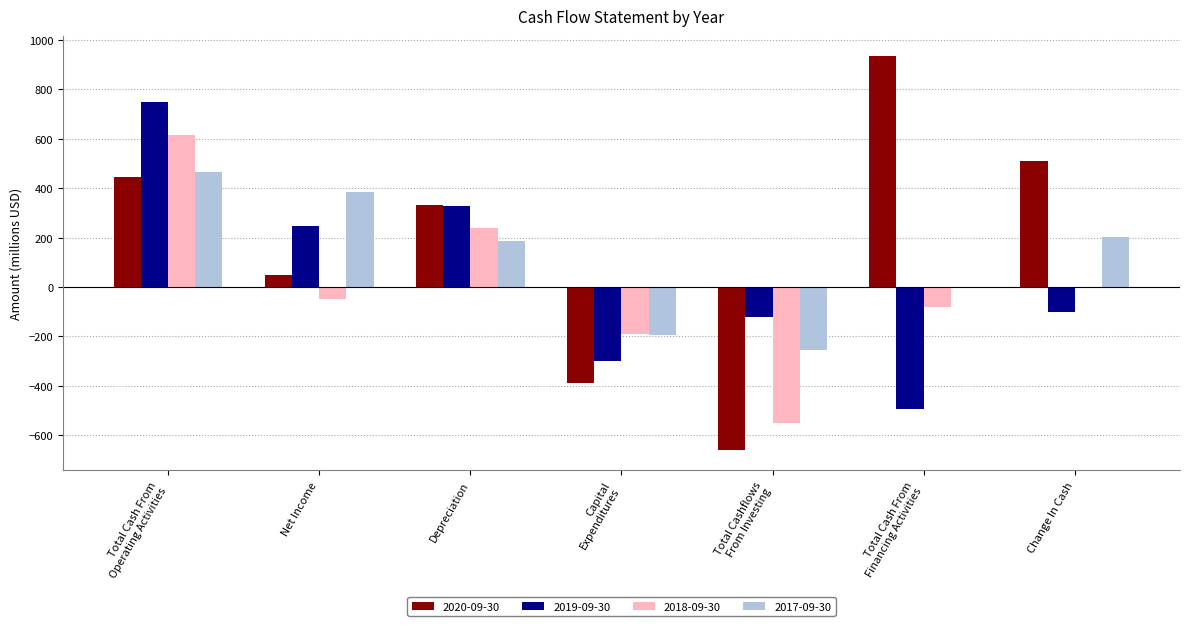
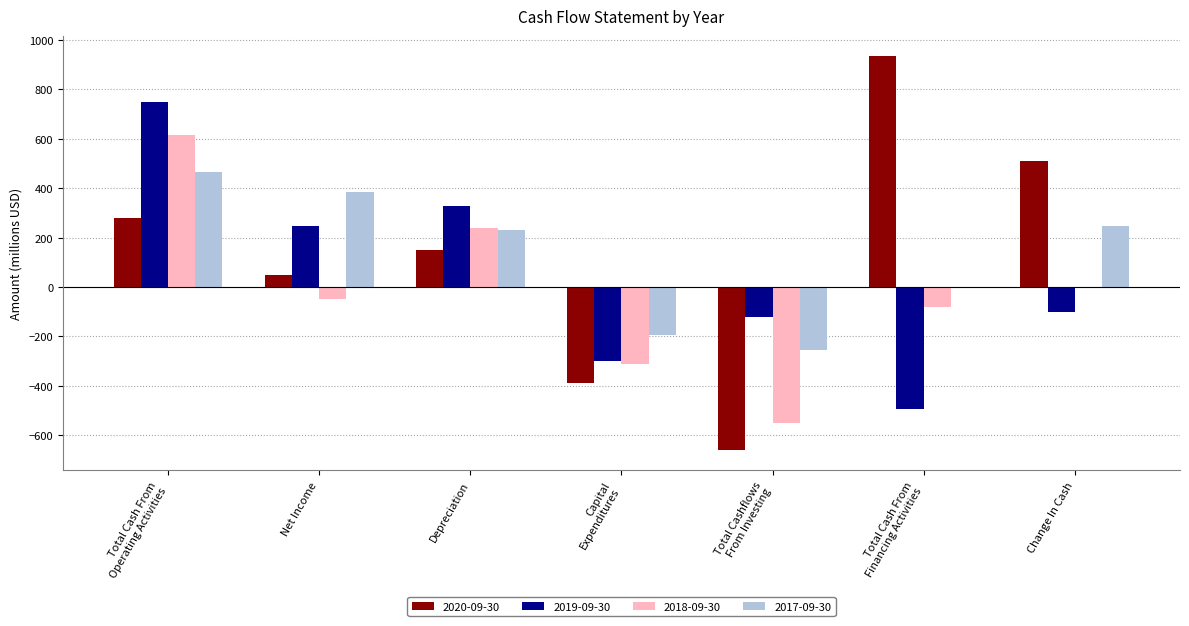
  {
    "2020-09-30": {
-     "Total Cash From Operating Activities": 450,
+     "Total Cash From Operating Activities": 280,
      "Net Income": 50,
-     "Depreciation": 330,
+     "Depreciation": 150,
      "Capital Expenditures": -390,
      "Total Cashflows From Investing": -660,
      "Total Cash From Financing Activities": 940,
      "Change In Cash": 510
    },
    "2019-09-30": {
      "Total Cash From Operating Activities": 750,
      "Net Income": 250,
      "Depreciation": 330,
      "Capital Expenditures": -300,
      "Total Cashflows From Investing": -120,
      "Total Cash From Financing Activities": -490,
      "Change In Cash": -100
    },
    "2018-09-30": {
      "Total Cash From Operating Activities": 610,
      "Net Income": -50,
      "Depreciation": 240,
-     "Capital Expenditures": -190,
+     "Capital Expenditures": -310,
      "Total Cashflows From Investing": -550,
      "Total Cash From Financing Activities": -80
    },
    "2017-09-30": {
      "Total Cash From Operating Activities": 470,
      "Net Income": 390,
-     "Depreciation": 190,
+     "Depreciation": 230,
      "Capital Expenditures": -190,
      "Total Cashflows From Investing": -250,
-     "Change In Cash": 200
+     "Change In Cash": 250
    }
  }
